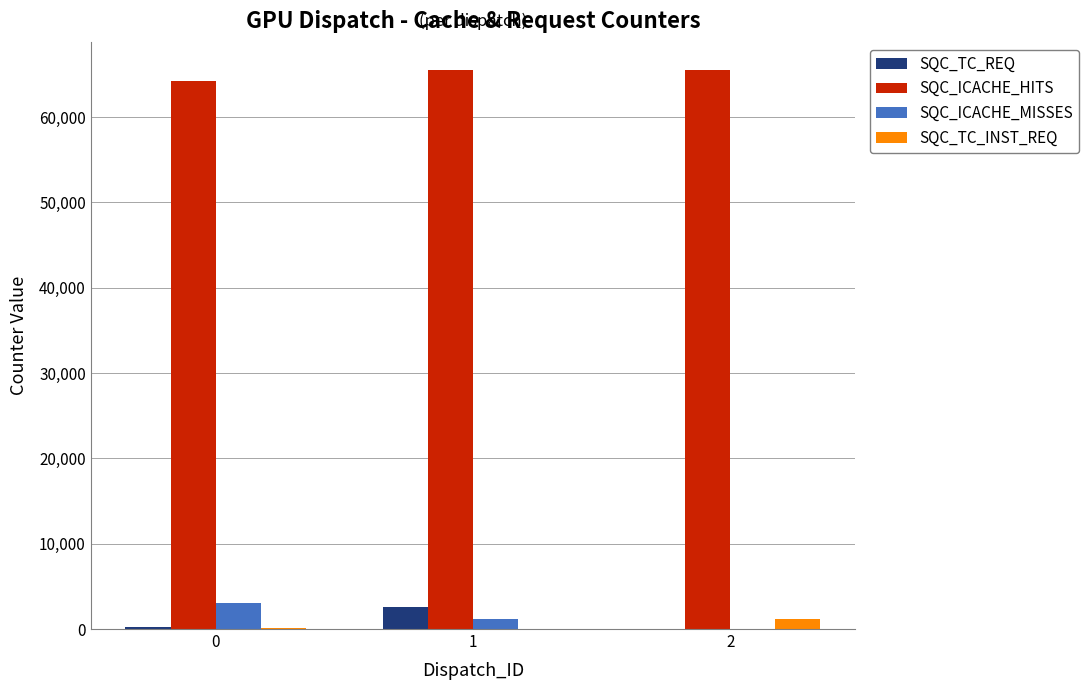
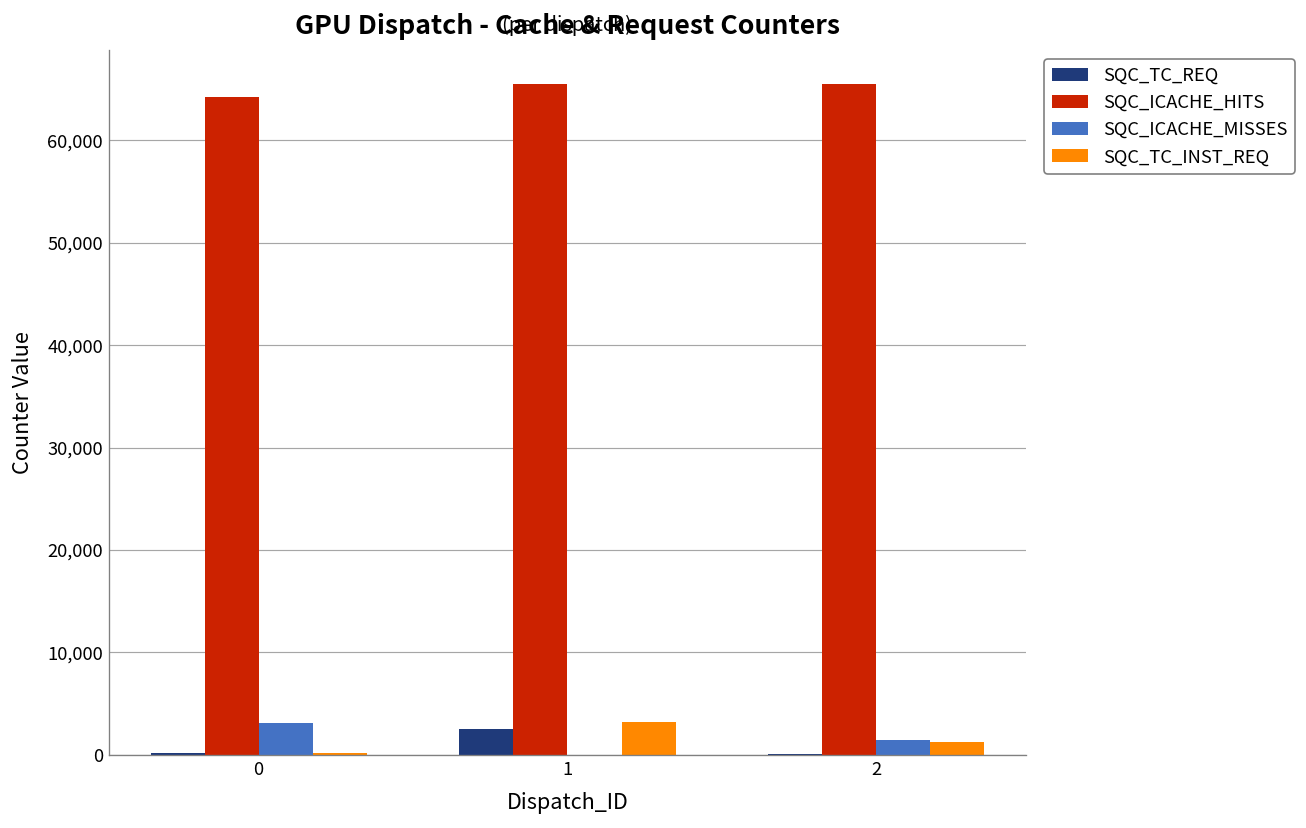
  {
    "SQC_TC_REQ": {
      "1": "3,000"
    },
    "SQC_ICACHE_HITS": {
      "0": "64,000",
      "1": "66,000",
      "2": "66,000"
    },
    "SQC_ICACHE_MISSES": {
      "0": "3,000",
-     "1": "1,000",
-     "2": "0"
+     "1": "0",
+     "2": "1,000"
    },
    "SQC_TC_INST_REQ": {
-     "1": "0",
+     "1": "3,000",
      "2": "1,000"
    }
  }
